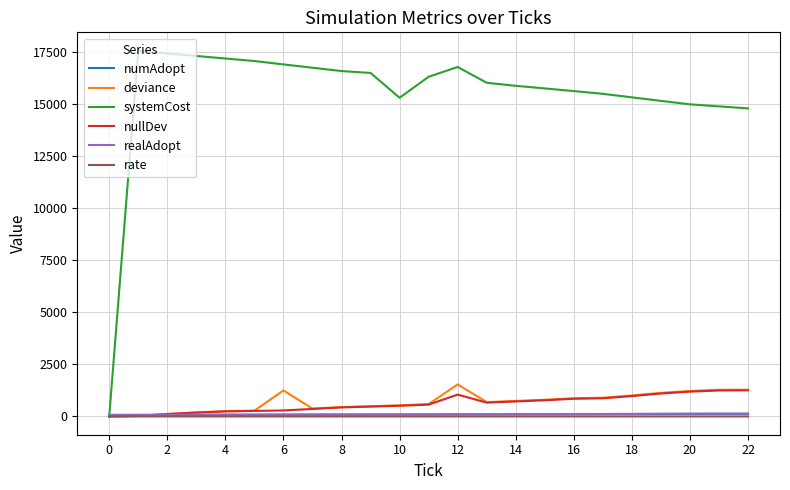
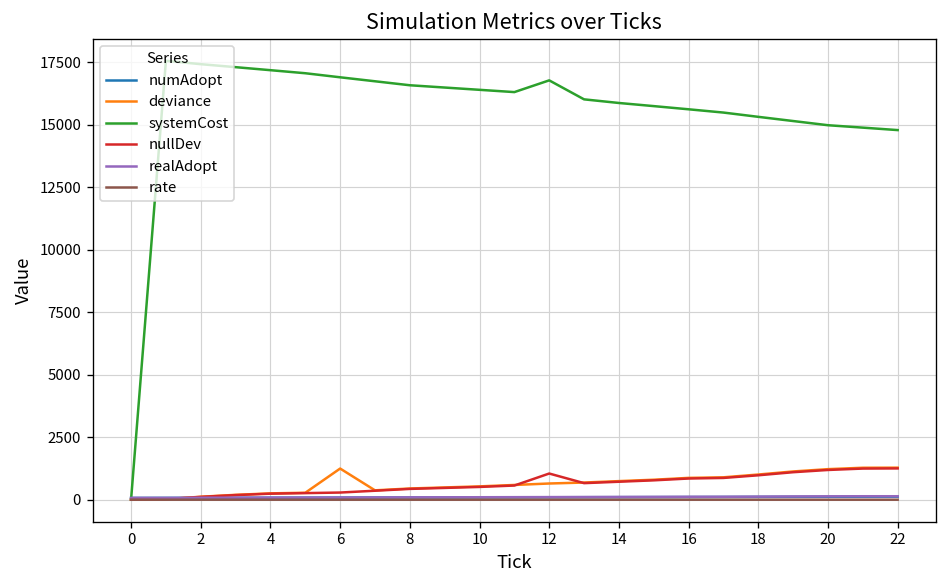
  {
    "deviance": {
      "6": 1200,
-     "12": 1500
+     "12": 600
    },
    "systemCost": {
      "4": 17200,
      "6": 16900,
      "8": 16600,
-     "10": 15300,
+     "10": 16400,
      "12": 16800,
      "14": 15900,
      "16": 15600,
      "18": 15300,
      "20": 15000,
      "22": 14800
    },
    "nullDev": {
      "6": 300,
      "12": 1000
    }
  }
